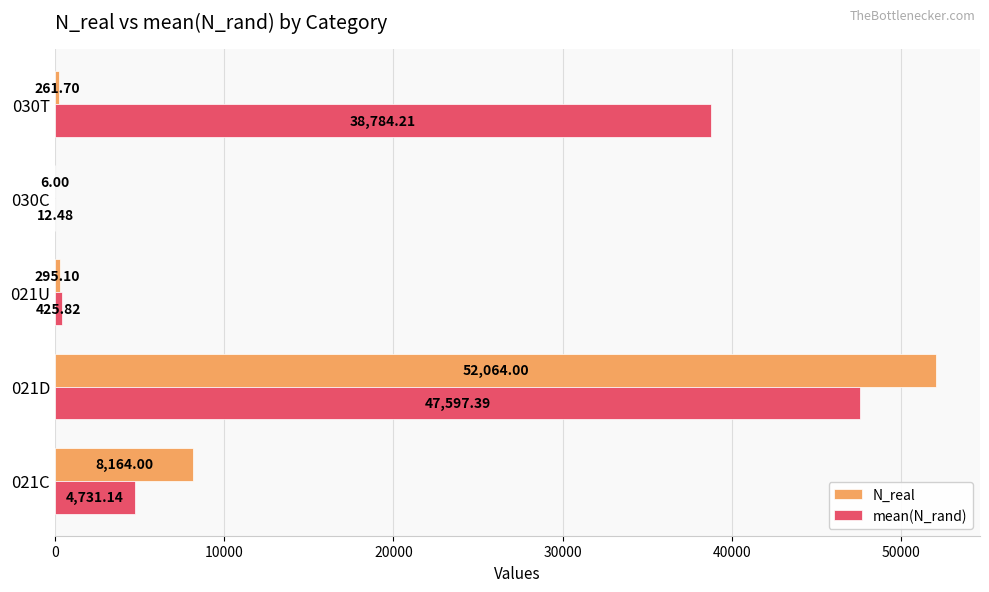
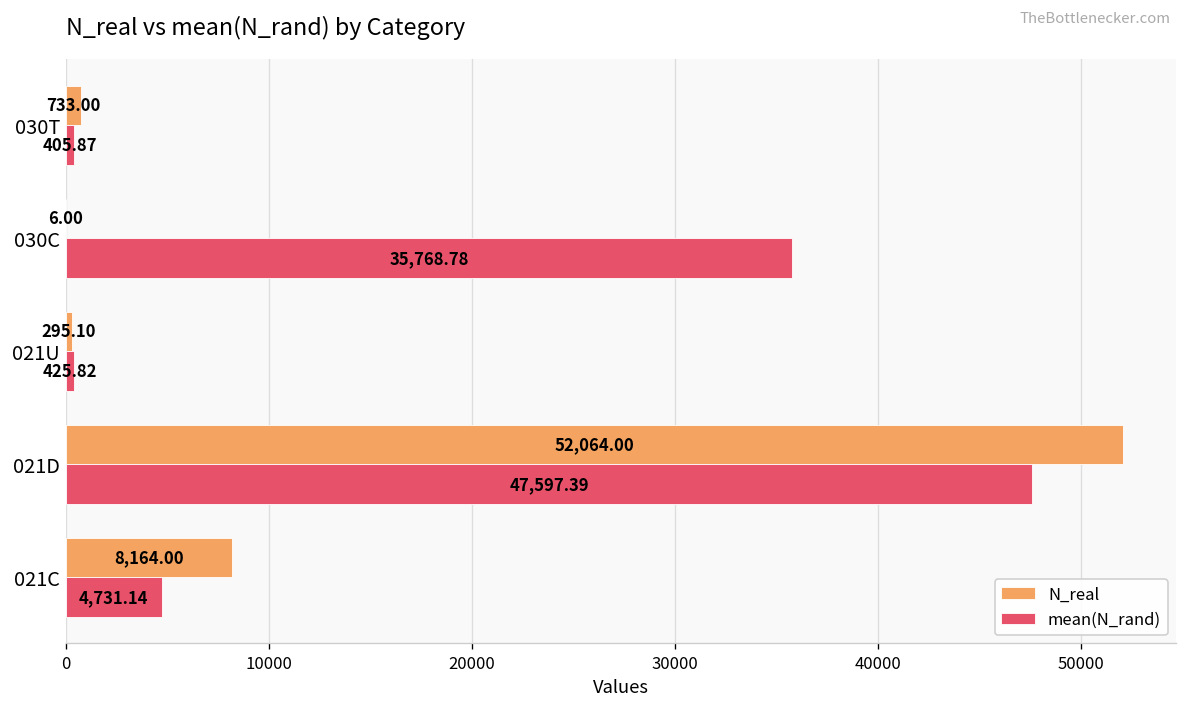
  {
    "N_real": {
-     "030T": "261.70",
+     "030T": "733.00",
      "030C": "6.00",
      "021U": "295.10",
      "021D": "52,064.00",
      "021C": "8,164.00"
    },
    "mean(N_rand)": {
-     "030T": "38,784.21",
-     "030C": "12.48",
+     "030T": "405.87",
+     "030C": "35,768.78",
      "021U": "425.82",
      "021D": "47,597.39",
      "021C": "4,731.14"
    }
  }
